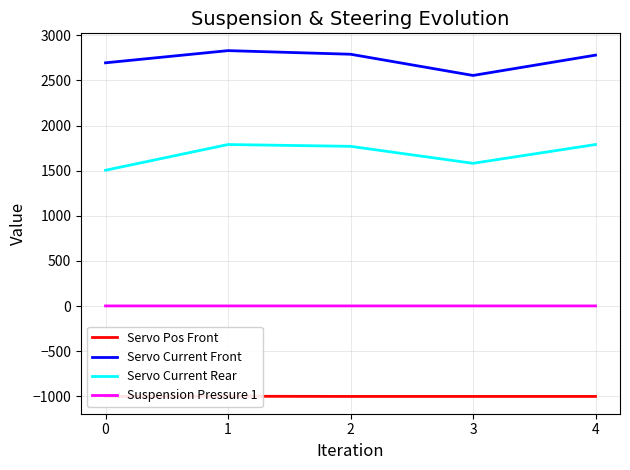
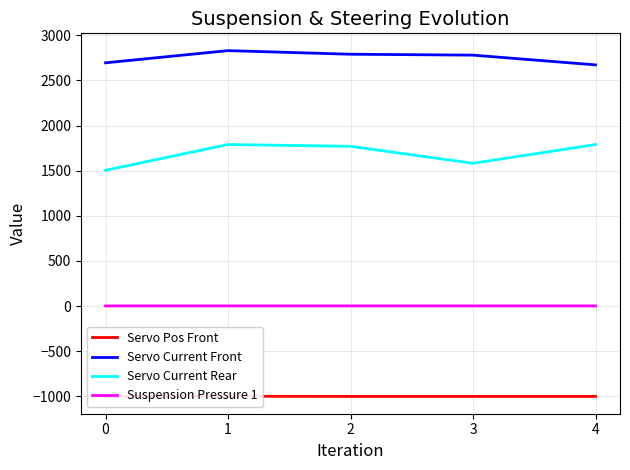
  {
    "Servo Pos Front": {
      "2": -1000,
      "3": -1000,
      "4": -1000
    },
    "Servo Current Front": {
      "0": 2700,
      "1": 2800,
      "2": 2800,
-     "3": 2600,
-     "4": 2800
+     "3": 2800,
+     "4": 2700
    },
    "Servo Current Rear": {
      "0": 1500,
      "1": 1800,
      "2": 1800,
      "3": 1600,
      "4": 1800
    },
    "Suspension Pressure 1": {
      "0": 0,
      "1": 0,
      "2": 0,
      "3": 0,
      "4": 0
    }
  }
